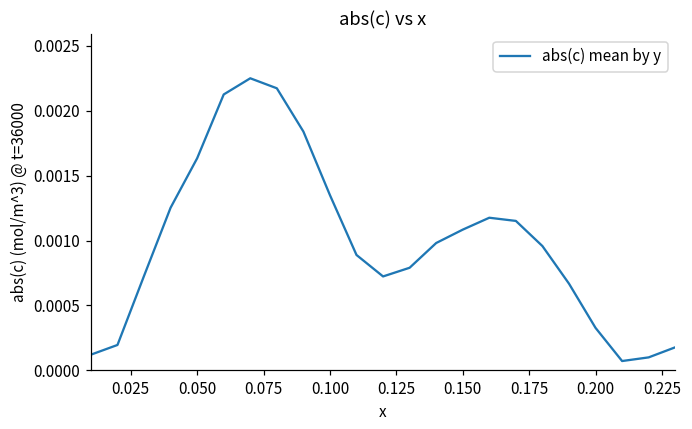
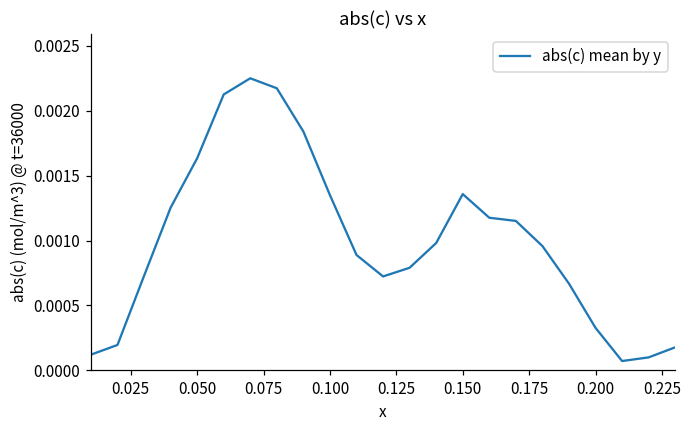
  {
    "0.050": 0.00163,
    "0.100": 0.00135,
-   "0.150": 0.00108,
+   "0.150": 0.00136,
    "0.200": 0.00033
  }
